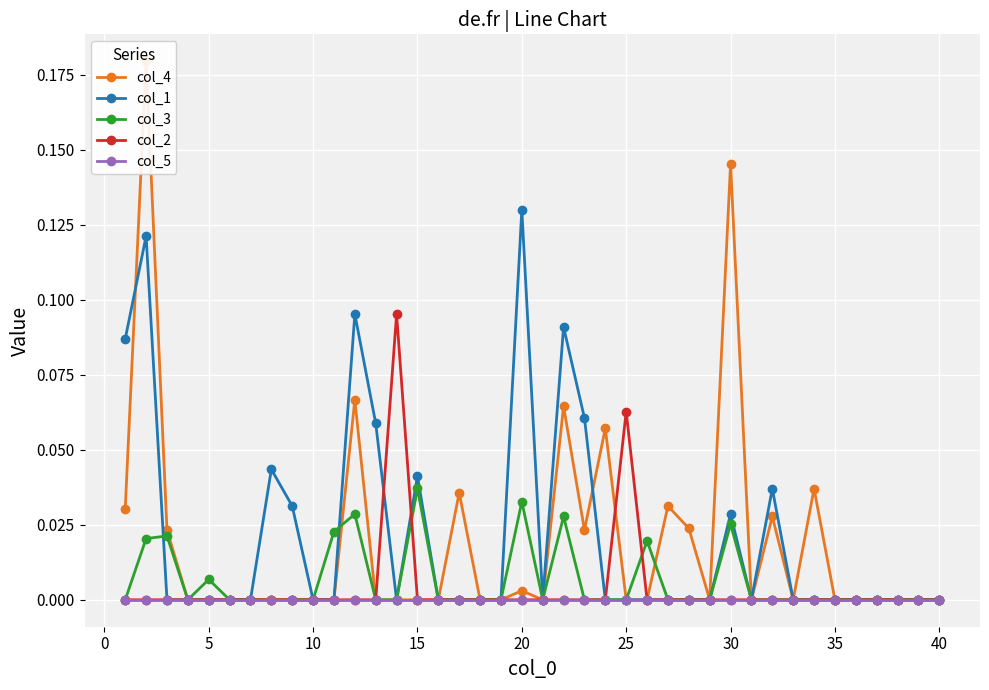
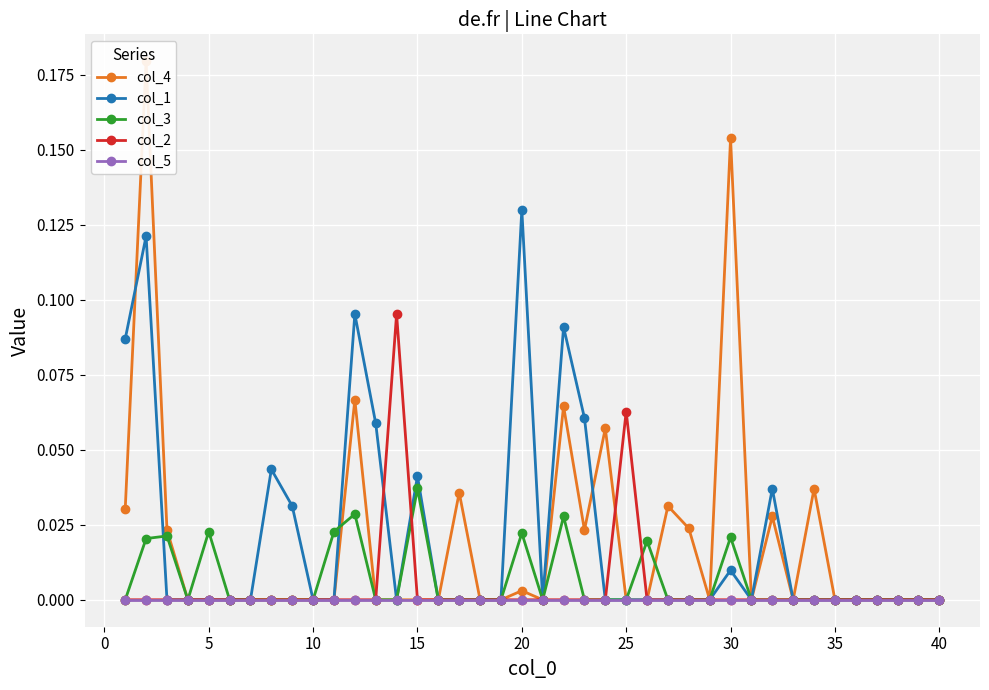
  {
    "col_4": {
      "20": 0.003,
-     "30": 0.145
+     "30": 0.154
    },
    "col_1": {
      "15": 0.041,
      "20": 0.130,
-     "30": 0.029
+     "30": 0.010
    },
    "col_3": {
-     "5": 0.007,
+     "5": 0.023,
      "15": 0.037,
-     "20": 0.033,
-     "30": 0.025
+     "20": 0.022,
+     "30": 0.021
    },
    "col_2": {
      "25": 0.063
    }
  }
